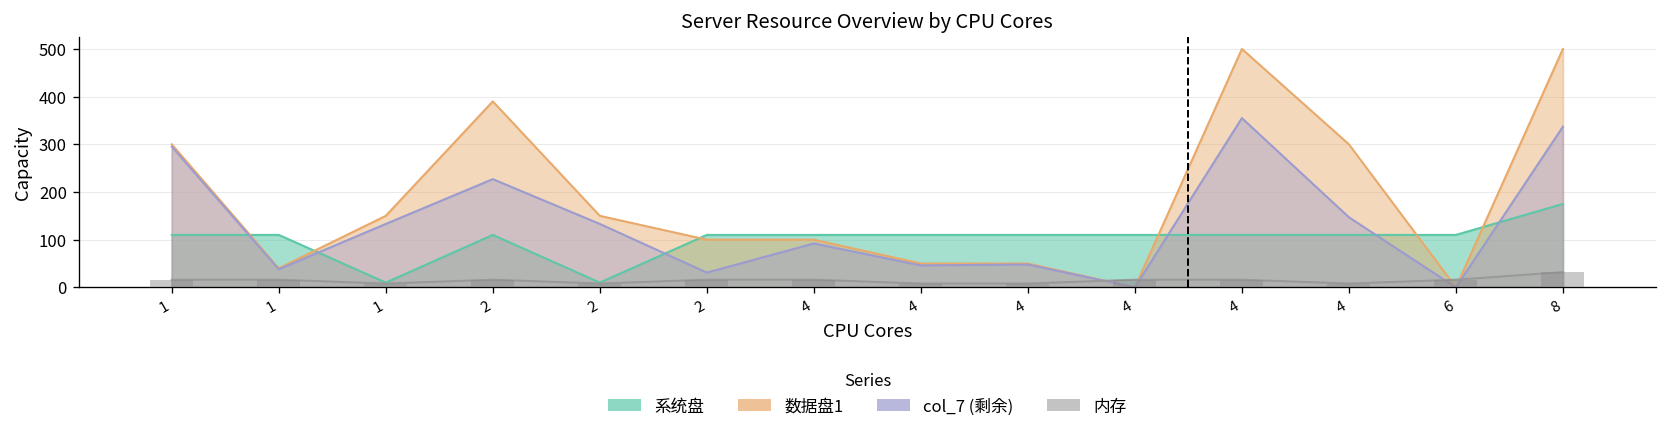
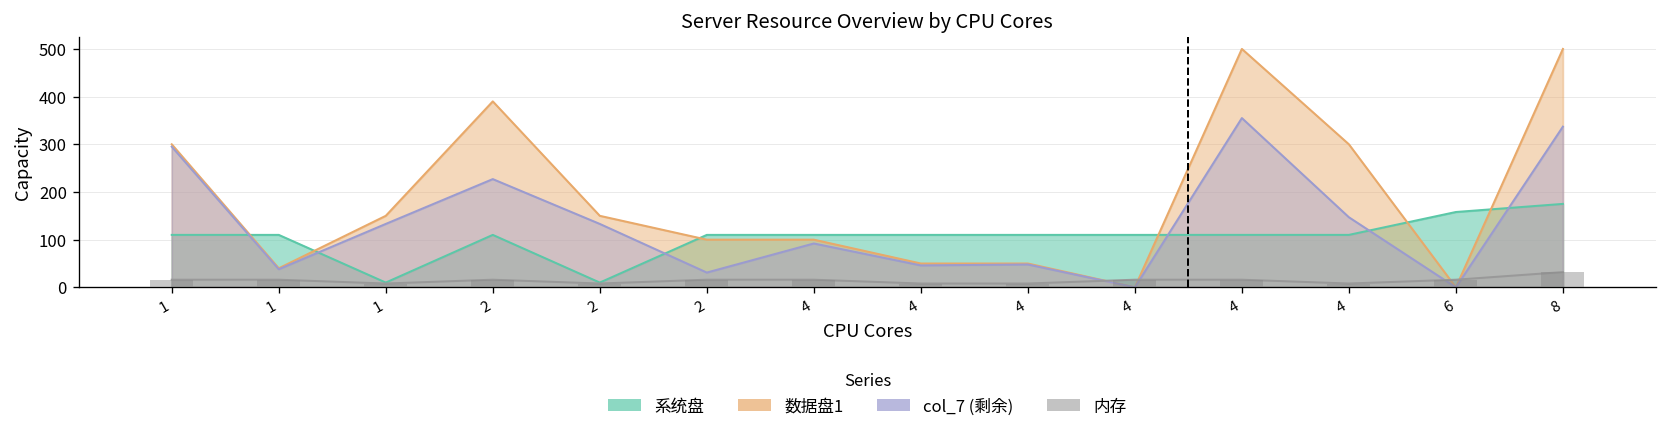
  {
    "系统盘": {
-     "6": 110,
+     "6": 160,
      "8": 180
    },
    "数据盘1": {
      "8": 500
    }
  }
